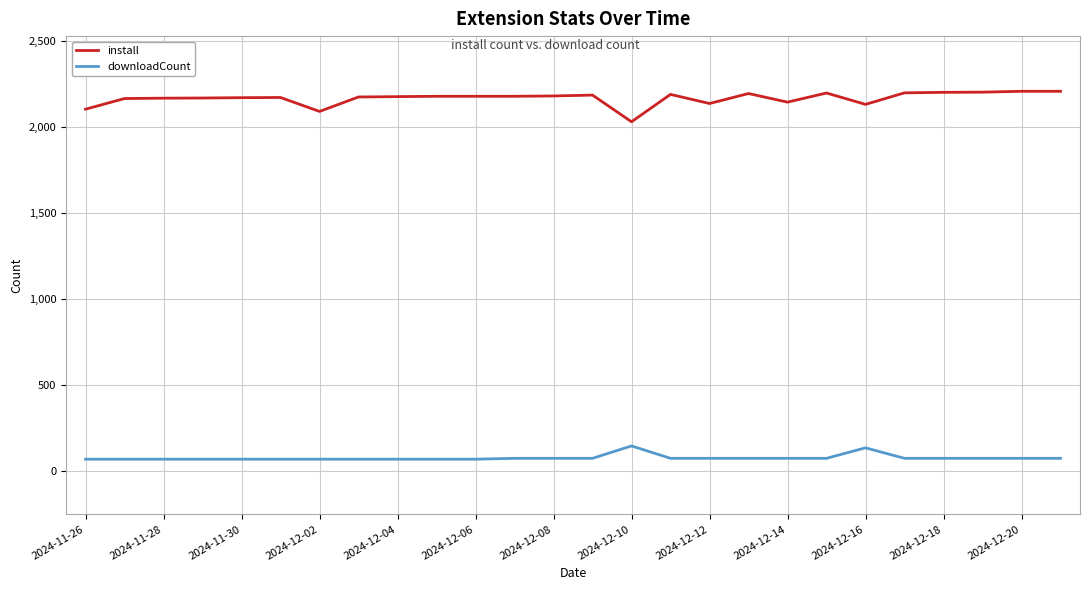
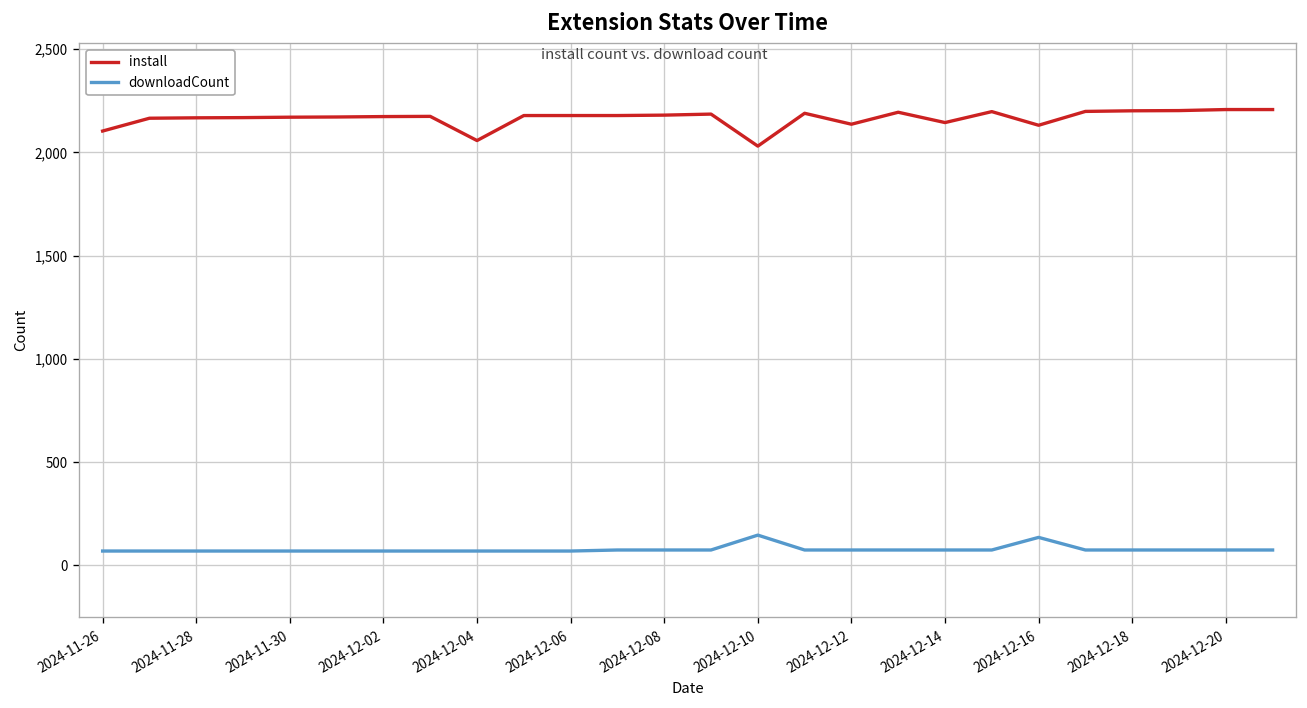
  {
    "install": {
      "2024-11-26": "2,100",
      "2024-11-28": "2,170",
      "2024-11-30": "2,170",
-     "2024-12-02": "2,090",
-     "2024-12-04": "2,180",
+     "2024-12-02": "2,170",
+     "2024-12-04": "2,060",
      "2024-12-06": "2,180",
      "2024-12-08": "2,180",
      "2024-12-10": "2,030",
      "2024-12-12": "2,140",
      "2024-12-14": "2,140",
      "2024-12-16": "2,130",
      "2024-12-18": "2,200",
      "2024-12-20": "2,210"
    },
    "downloadCount": {
      "2024-11-26": "70",
      "2024-11-28": "70",
      "2024-11-30": "70",
      "2024-12-02": "70",
      "2024-12-04": "70",
      "2024-12-06": "70",
      "2024-12-08": "80",
      "2024-12-10": "150",
      "2024-12-12": "80",
      "2024-12-14": "80",
      "2024-12-16": "140",
      "2024-12-18": "80",
      "2024-12-20": "80"
    }
  }
